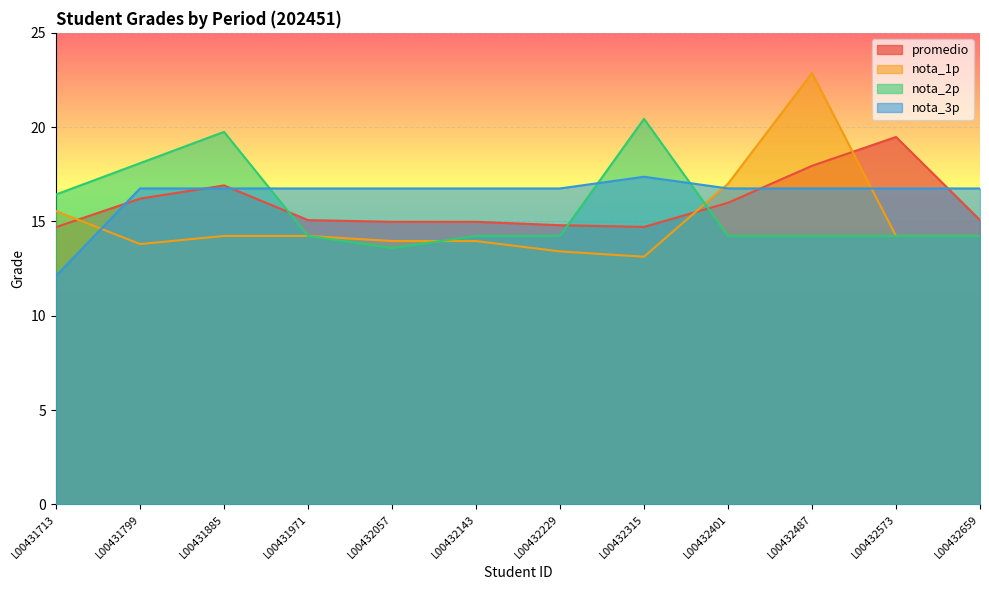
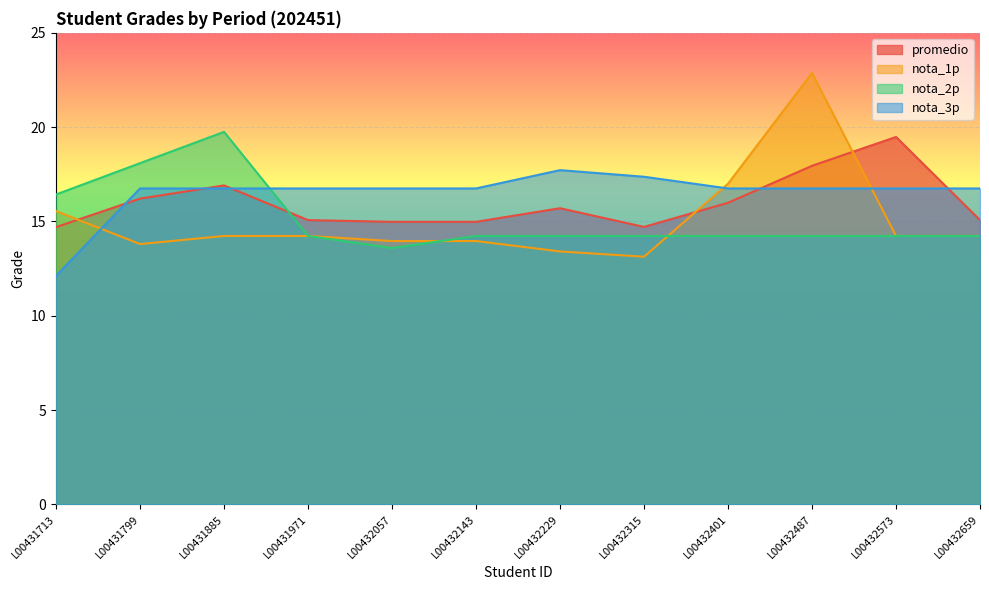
  {
    "promedio": {
      "L00431713": 14.7,
      "L00431799": 16.2,
      "L00431885": 16.9,
      "L00431971": 15.1,
      "L00432057": 15.0,
      "L00432143": 15.0,
-     "L00432229": 14.8,
+     "L00432229": 15.7,
      "L00432315": 14.7,
      "L00432401": 16.0,
      "L00432487": 18.0,
      "L00432573": 19.5,
      "L00432659": 15.1
    },
    "nota_1p": {
      "L00431713": 15.6,
      "L00431799": 13.8,
      "L00431885": 14.2,
      "L00432057": 14.0,
      "L00432143": 14.0,
      "L00432229": 13.4,
      "L00432315": 13.1,
      "L00432401": 17.0,
      "L00432487": 22.9
    },
    "nota_2p": {
      "L00431713": 16.4,
      "L00431799": 18.1,
      "L00431885": 19.8,
      "L00432057": 13.6,
      "L00432143": 14.2,
      "L00432229": 14.2,
-     "L00432315": 20.4,
+     "L00432315": 14.2,
      "L00432401": 14.2,
      "L00432487": 14.2
    },
    "nota_3p": {
      "L00431713": 12.1,
      "L00431799": 16.8,
      "L00431885": 16.8,
      "L00431971": 16.8,
      "L00432057": 16.8,
      "L00432143": 16.8,
-     "L00432229": 16.8,
+     "L00432229": 17.7,
      "L00432315": 17.4,
      "L00432401": 16.8,
      "L00432487": 16.8,
      "L00432573": 16.8,
      "L00432659": 16.8
    }
  }
